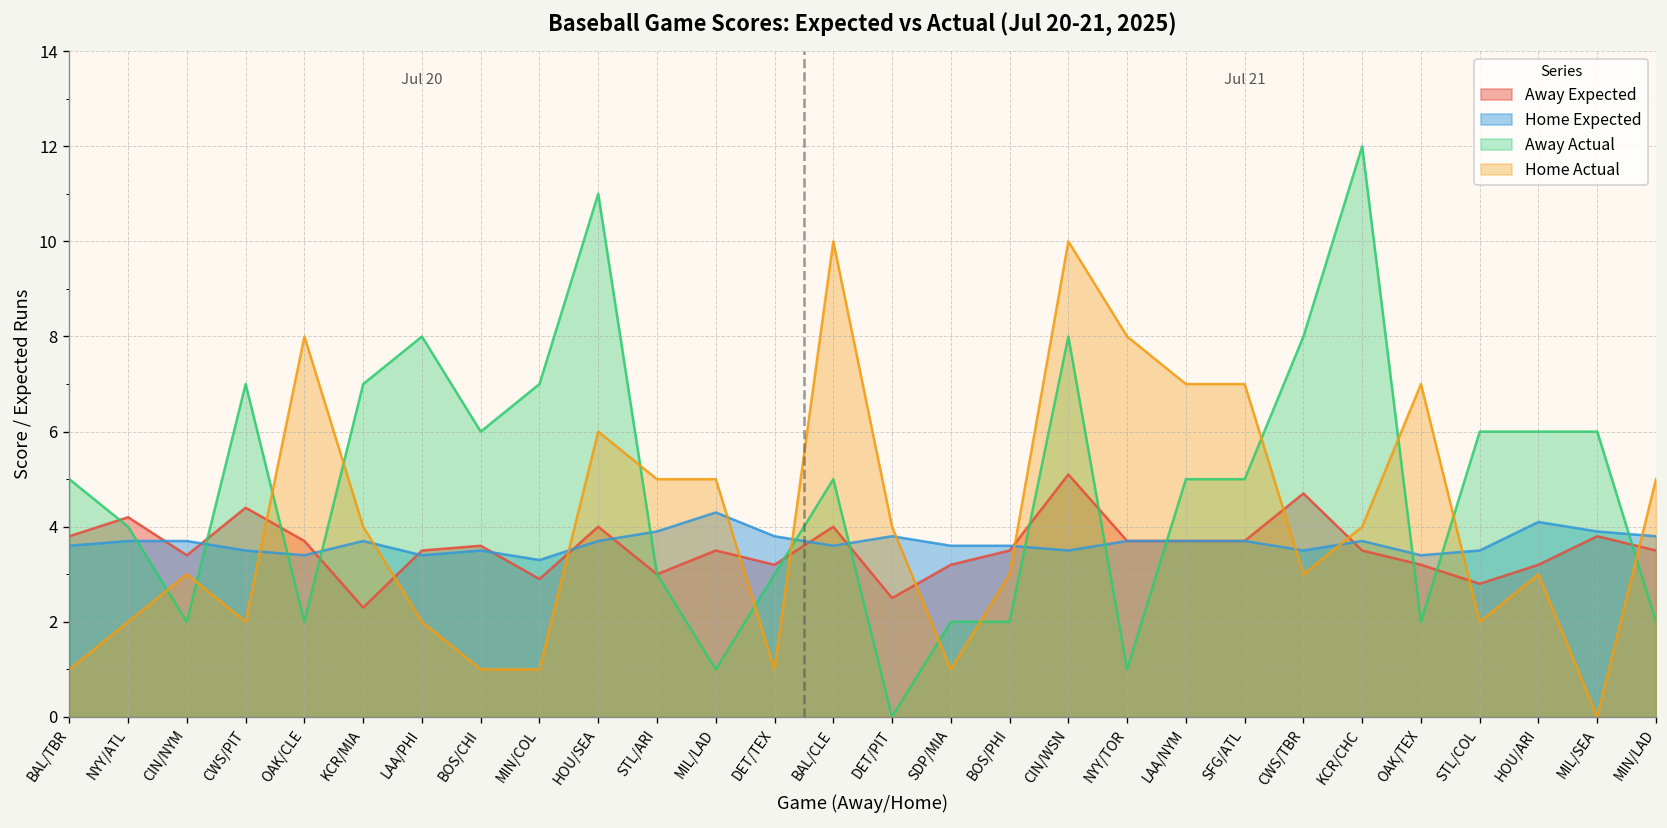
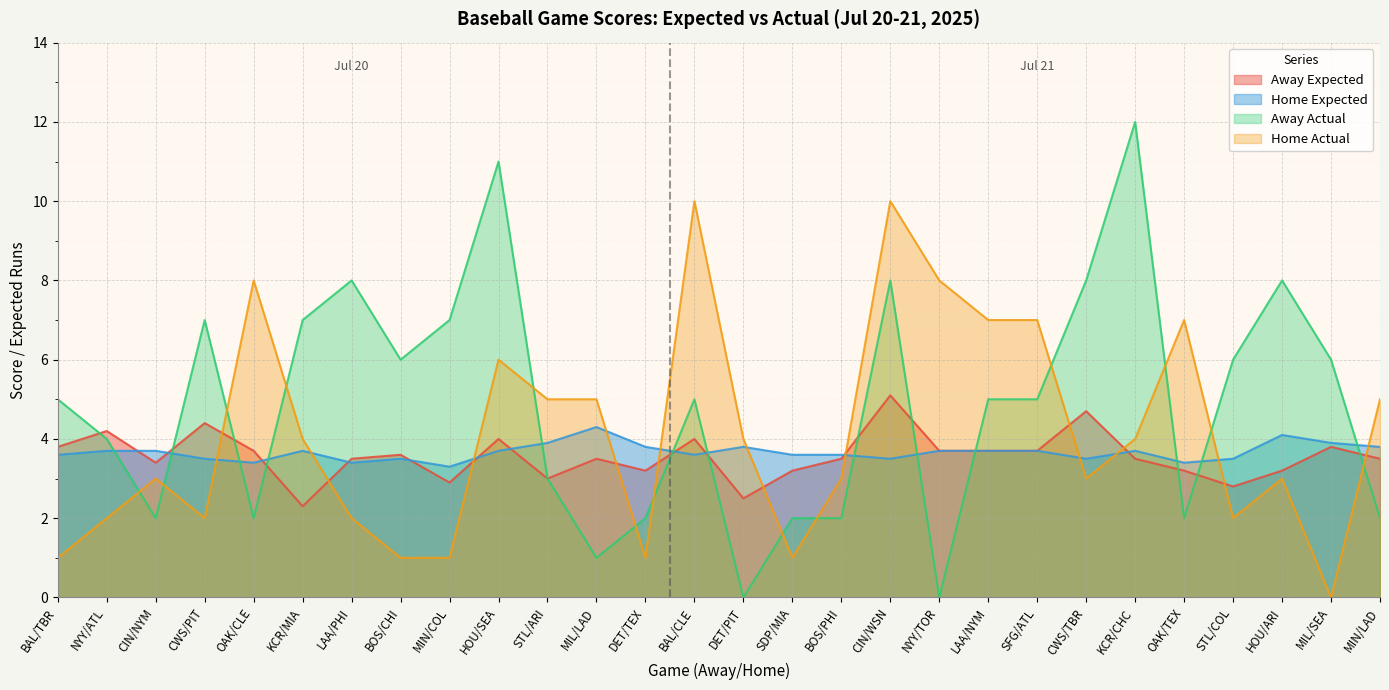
  {
    "Away Expected": {
      "BAL/TBR": 3.8,
      "NYY/ATL": 4.2,
      "CIN/NYM": 3.4,
      "CWS/PIT": 4.4,
      "OAK/CLE": 3.7,
      "KCR/MIA": 2.3,
      "LAA/PHI": 3.5,
      "BOS/CHI": 3.6,
      "MIN/COL": 2.9,
      "HOU/SEA": 4,
      "MIL/LAD": 3.5,
      "DET/TEX": 3.2,
      "BAL/CLE": 4,
      "DET/PIT": 2.5,
      "SDP/MIA": 3.2,
      "BOS/PHI": 3.5,
      "CIN/WSN": 5.1,
      "CWS/TBR": 4.7,
      "KCR/CHC": 3.5,
      "OAK/TEX": 3.2,
      "STL/COL": 2.8,
      "HOU/ARI": 3.2,
      "MIL/SEA": 3.8,
      "MIN/LAD": 3.5
    },
    "Home Expected": {
      "BAL/TBR": 3.6,
      "NYY/ATL": 3.7,
      "CIN/NYM": 3.7,
      "CWS/PIT": 3.5,
      "OAK/CLE": 3.4,
      "KCR/MIA": 3.7,
      "LAA/PHI": 3.4,
      "BOS/CHI": 3.5,
      "MIN/COL": 3.3,
      "HOU/SEA": 3.7,
      "STL/ARI": 3.9,
      "MIL/LAD": 4.3,
      "DET/TEX": 3.8,
      "BAL/CLE": 3.6,
      "DET/PIT": 3.8,
      "SDP/MIA": 3.6,
      "BOS/PHI": 3.6,
      "CIN/WSN": 3.5,
      "CWS/TBR": 3.5,
      "KCR/CHC": 3.7,
      "OAK/TEX": 3.4,
      "STL/COL": 3.5,
      "HOU/ARI": 4.1,
      "MIL/SEA": 3.9,
      "MIN/LAD": 3.8
    },
    "Away Actual": {
      "BAL/TBR": 5,
      "NYY/ATL": 4,
      "CIN/NYM": 2,
      "CWS/PIT": 7,
      "OAK/CLE": 2,
      "KCR/MIA": 7,
      "LAA/PHI": 8,
      "BOS/CHI": 6,
      "MIN/COL": 7,
      "HOU/SEA": 11,
      "MIL/LAD": 1,
-     "DET/TEX": 3,
+     "DET/TEX": 2,
      "BAL/CLE": 5,
      "DET/PIT": 0,
      "SDP/MIA": 2,
      "BOS/PHI": 2,
      "CIN/WSN": 8,
-     "NYY/TOR": 1,
+     "NYY/TOR": 0,
      "LAA/NYM": 5,
      "SFG/ATL": 5,
      "CWS/TBR": 8,
      "KCR/CHC": 12,
      "OAK/TEX": 2,
      "STL/COL": 6,
-     "HOU/ARI": 6,
+     "HOU/ARI": 8,
      "MIL/SEA": 6,
      "MIN/LAD": 2
    },
    "Home Actual": {
      "BAL/TBR": 1,
      "NYY/ATL": 2,
      "CIN/NYM": 3,
      "CWS/PIT": 2,
      "OAK/CLE": 8,
      "KCR/MIA": 4,
      "LAA/PHI": 2,
      "BOS/CHI": 1,
      "MIN/COL": 1,
      "HOU/SEA": 6,
      "STL/ARI": 5,
      "MIL/LAD": 5,
      "DET/TEX": 1,
      "BAL/CLE": 10,
      "DET/PIT": 4,
      "SDP/MIA": 1,
      "BOS/PHI": 3,
      "CIN/WSN": 10,
      "NYY/TOR": 8,
      "LAA/NYM": 7,
      "SFG/ATL": 7,
      "CWS/TBR": 3,
      "KCR/CHC": 4,
      "OAK/TEX": 7,
      "STL/COL": 2,
      "HOU/ARI": 3,
      "MIL/SEA": 0,
      "MIN/LAD": 5
    }
  }
